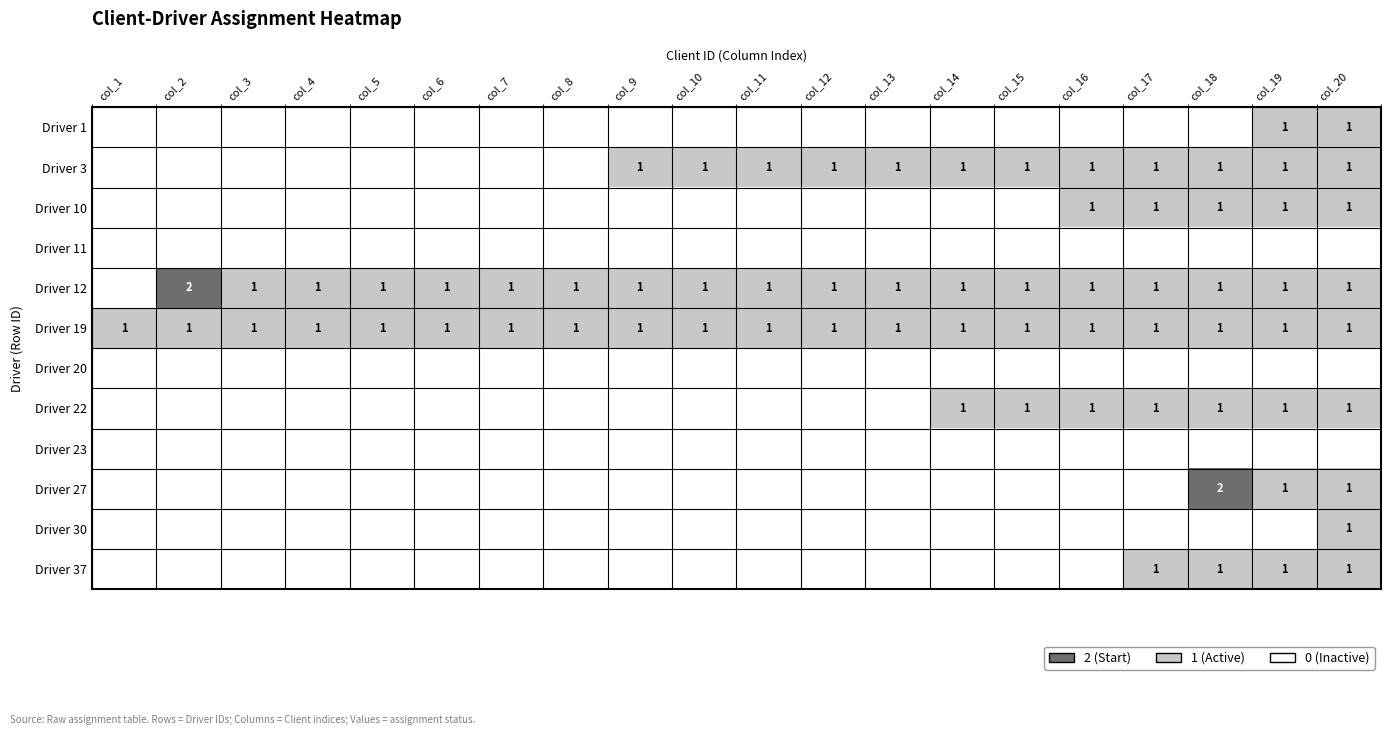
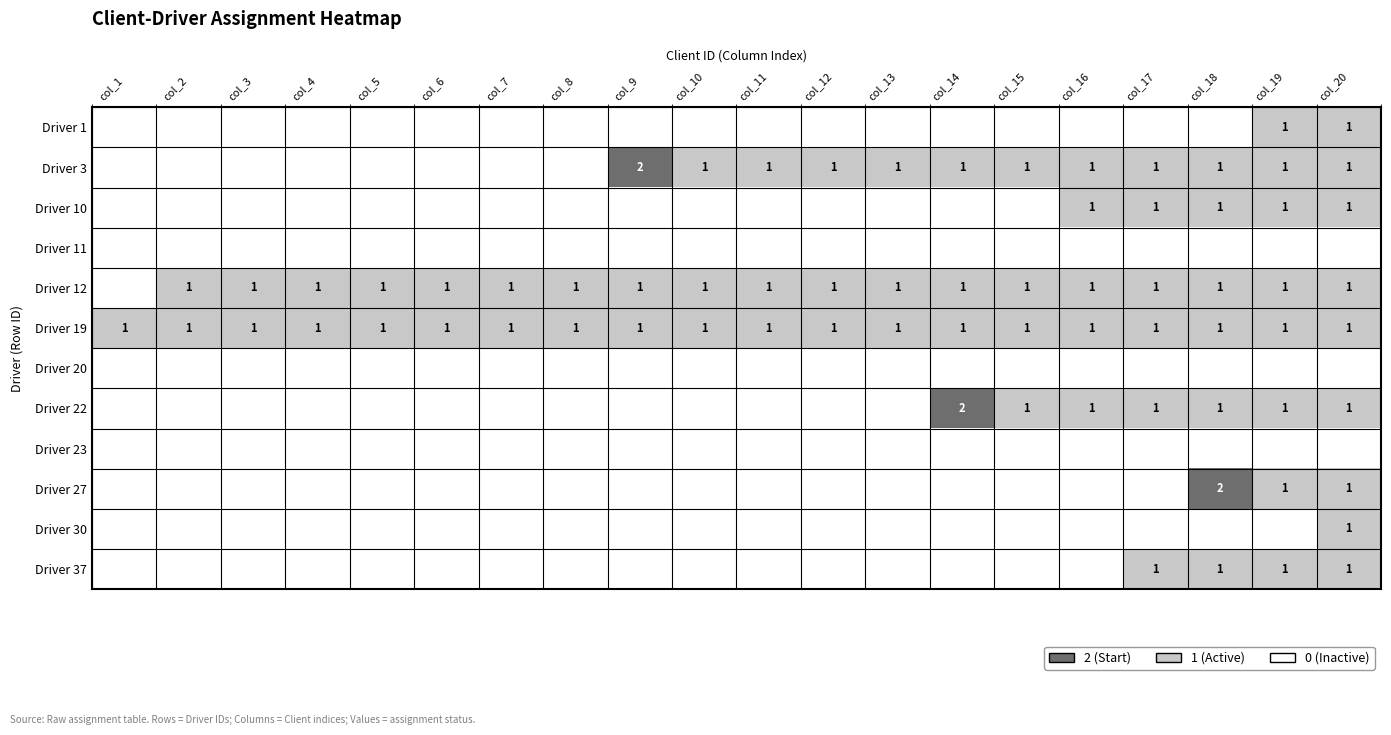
  {
    "Driver 1": {
      "col_19": 1,
      "col_20": 1
    },
    "Driver 3": {
-     "col_9": 1,
+     "col_9": 2,
      "col_10": 1,
      "col_11": 1,
      "col_12": 1,
      "col_13": 1,
      "col_14": 1,
      "col_15": 1,
      "col_16": 1,
      "col_17": 1,
      "col_18": 1,
      "col_19": 1,
      "col_20": 1
    },
    "Driver 10": {
      "col_16": 1,
      "col_17": 1,
      "col_18": 1,
      "col_19": 1,
      "col_20": 1
    },
    "Driver 12": {
-     "col_2": 2,
+     "col_2": 1,
      "col_3": 1,
      "col_4": 1,
      "col_5": 1,
      "col_6": 1,
      "col_7": 1,
      "col_8": 1,
      "col_9": 1,
      "col_10": 1,
      "col_11": 1,
      "col_12": 1,
      "col_13": 1,
      "col_14": 1,
      "col_15": 1,
      "col_16": 1,
      "col_17": 1,
      "col_18": 1,
      "col_19": 1,
      "col_20": 1
    },
    "Driver 19": {
      "col_1": 1,
      "col_2": 1,
      "col_3": 1,
      "col_4": 1,
      "col_5": 1,
      "col_6": 1,
      "col_7": 1,
      "col_8": 1,
      "col_9": 1,
      "col_10": 1,
      "col_11": 1,
      "col_12": 1,
      "col_13": 1,
      "col_14": 1,
      "col_15": 1,
      "col_16": 1,
      "col_17": 1,
      "col_18": 1,
      "col_19": 1,
      "col_20": 1
    },
    "Driver 22": {
-     "col_14": 1,
+     "col_14": 2,
      "col_15": 1,
      "col_16": 1,
      "col_17": 1,
      "col_18": 1,
      "col_19": 1,
      "col_20": 1
    },
    "Driver 27": {
      "col_18": 2,
      "col_19": 1,
      "col_20": 1
    },
    "Driver 30": {
      "col_20": 1
    },
    "Driver 37": {
      "col_17": 1,
      "col_18": 1,
      "col_19": 1,
      "col_20": 1
    }
  }
